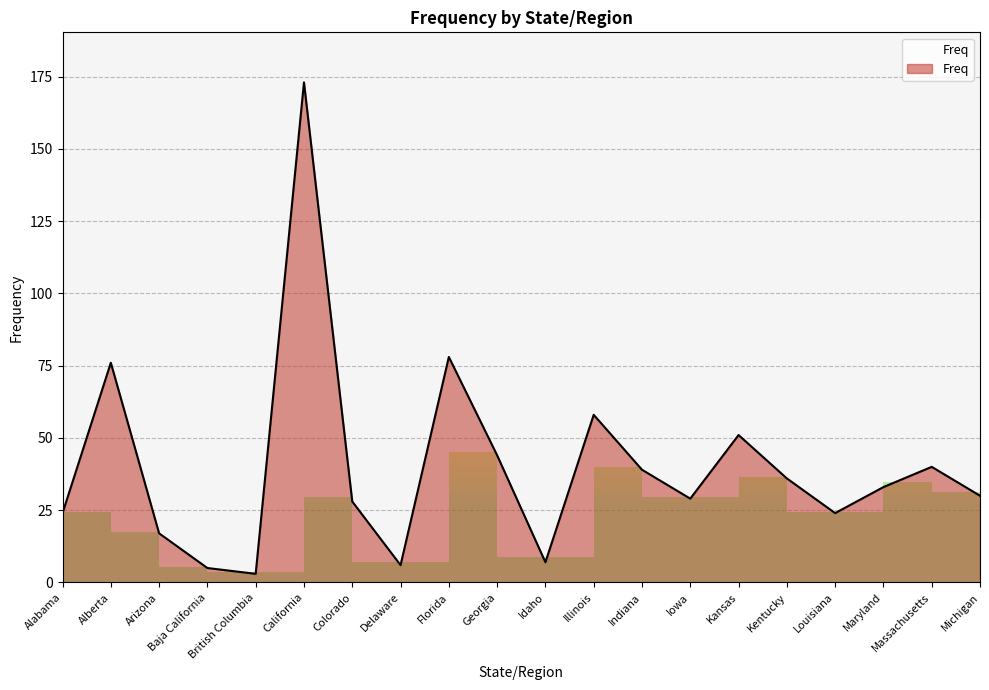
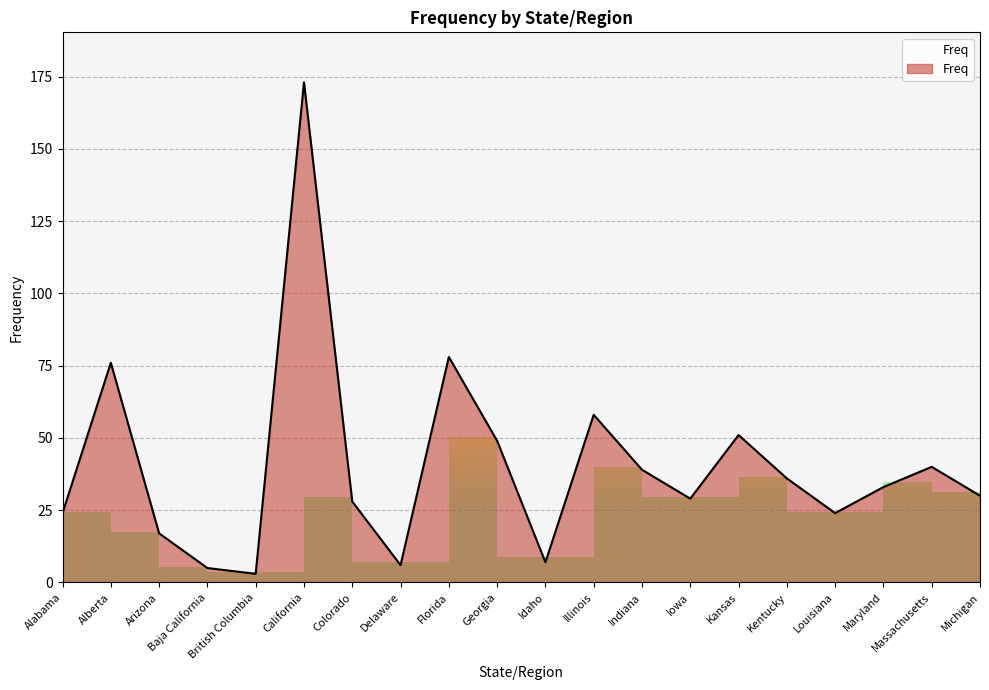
  {
    "Freq": {
      "Alabama": 24,
      "Alberta": 76,
      "Arizona": 17,
      "Baja California": 5,
      "California": 173,
      "Colorado": 28,
      "Delaware": 6,
      "Florida": 78,
-     "Georgia": 44,
+     "Georgia": 49,
      "Idaho": 7,
      "Illinois": 58,
      "Indiana": 39,
      "Iowa": 29,
      "Kansas": 51,
      "Kentucky": 36,
      "Louisiana": 24,
      "Maryland": 33,
      "Massachusetts": 40,
      "Michigan": 30
    }
  }
